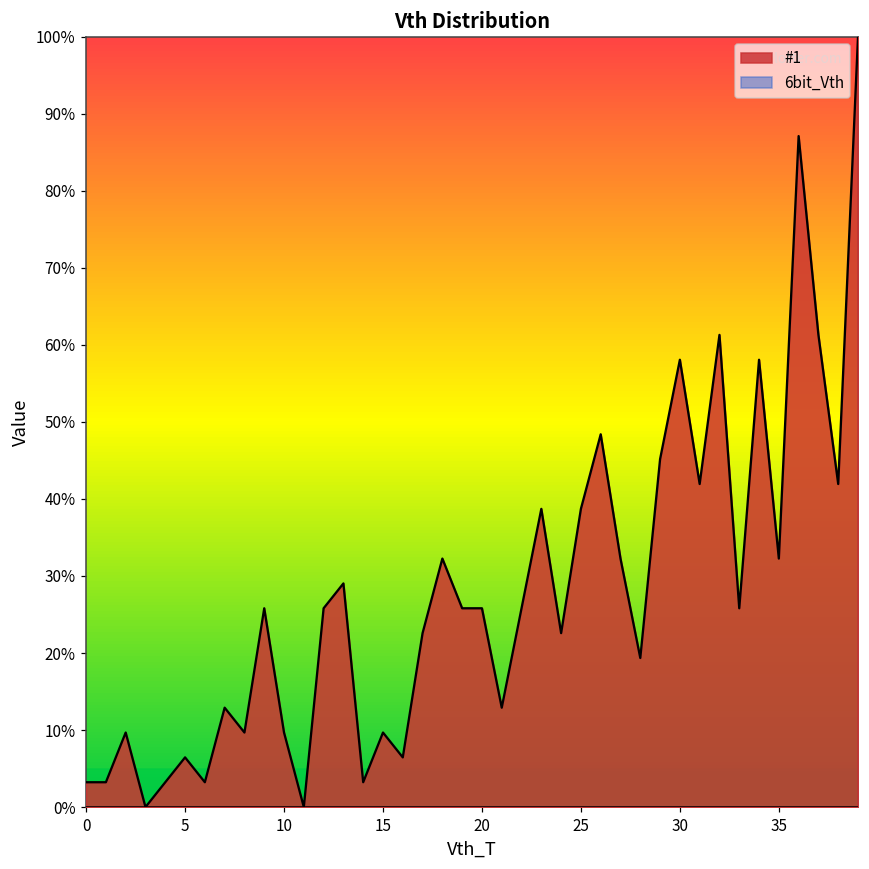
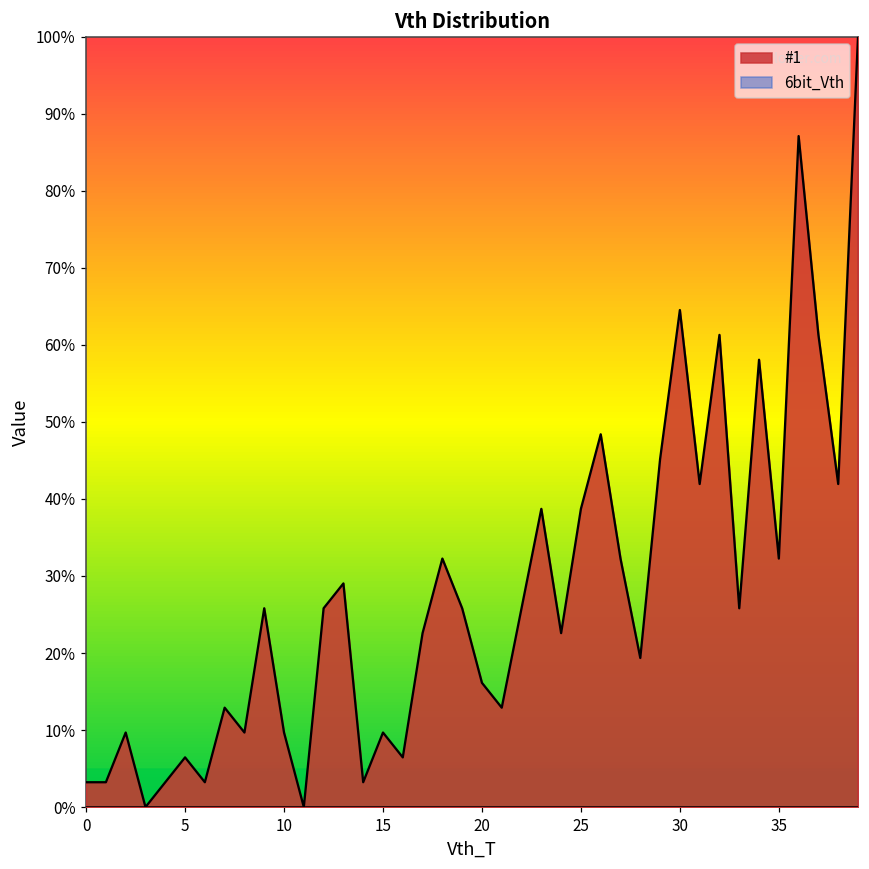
  {
    "#1": {
      "5": "6%",
      "10": "10%",
      "15": "10%",
-     "20": "26%",
+     "20": "16%",
      "25": "39%",
-     "30": "58%",
+     "30": "65%",
      "35": "32%"
    }
  }
